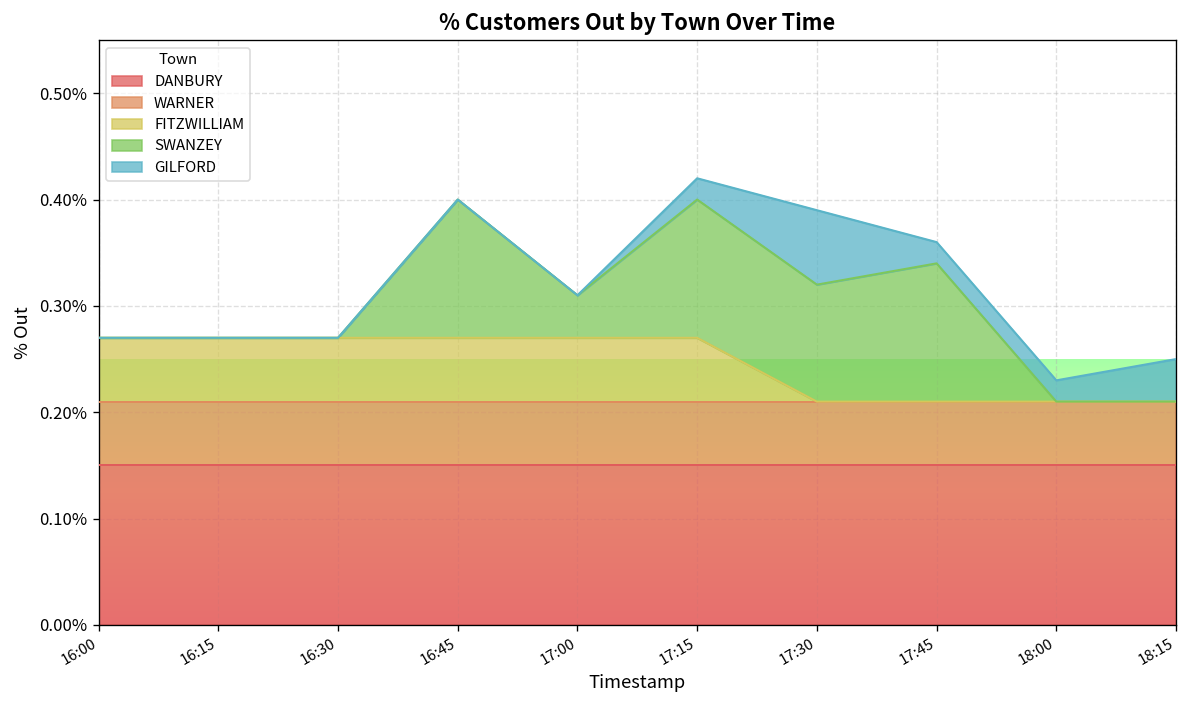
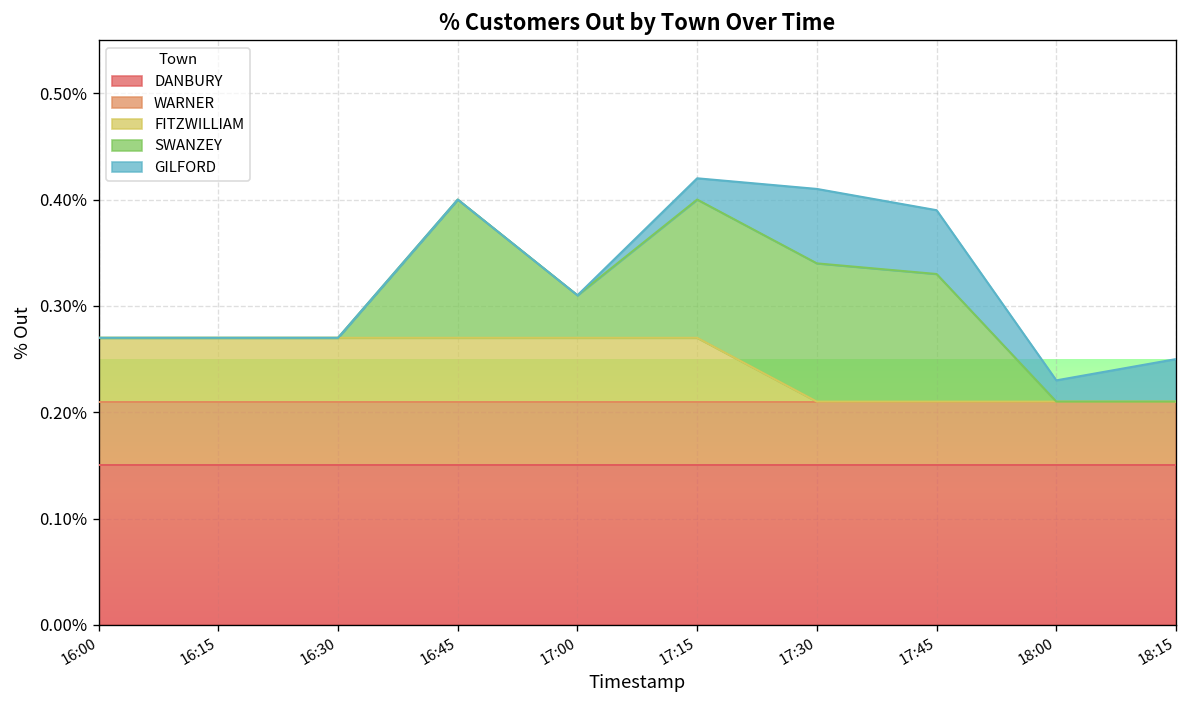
  {
    "FITZWILLIAM": {
      "16:45": "0.06%",
      "17:00": "0.06%",
      "17:15": "0.06%"
    },
    "SWANZEY": {
      "17:15": "0.13%",
-     "17:30": "0.11%",
-     "17:45": "0.13%"
+     "17:30": "0.13%",
+     "17:45": "0.12%"
    },
    "GILFORD": {
      "17:15": "0.02%",
      "17:30": "0.07%",
-     "17:45": "0.02%",
+     "17:45": "0.06%",
      "18:00": "0.02%",
      "18:15": "0.04%"
    }
  }
